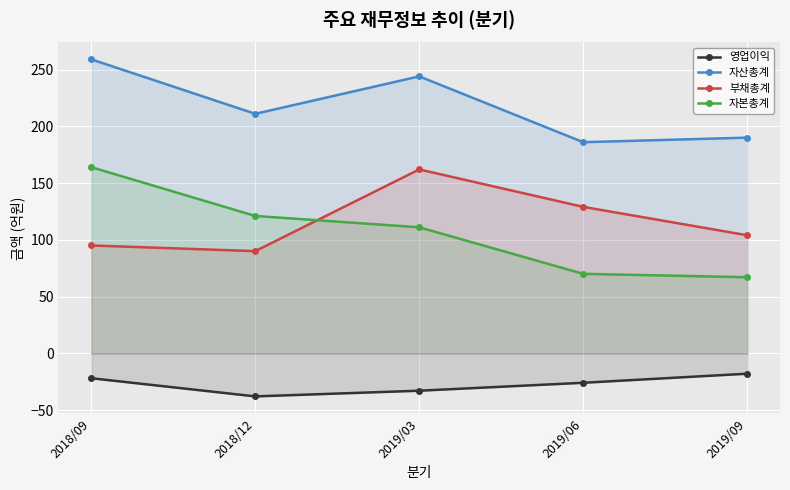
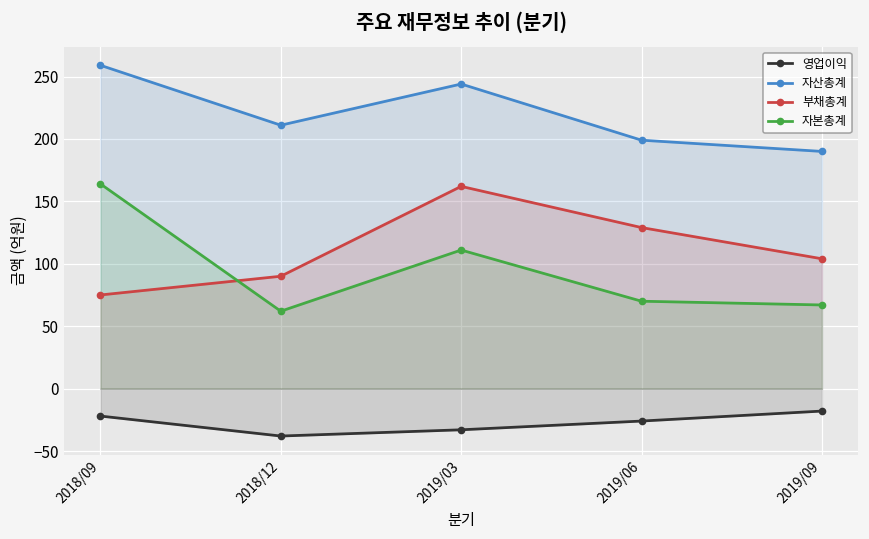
  {
    "자산총계": {
      "2018/09": 259,
      "2018/12": 211,
      "2019/03": 244,
-     "2019/06": 186,
+     "2019/06": 199,
      "2019/09": 190
    },
    "부채총계": {
-     "2018/09": 95,
+     "2018/09": 75,
      "2018/12": 90,
      "2019/03": 162,
      "2019/06": 129,
      "2019/09": 104
    },
    "자본총계": {
      "2018/09": 164,
-     "2018/12": 121,
+     "2018/12": 62,
      "2019/03": 111,
      "2019/06": 70,
      "2019/09": 67
    }
  }
